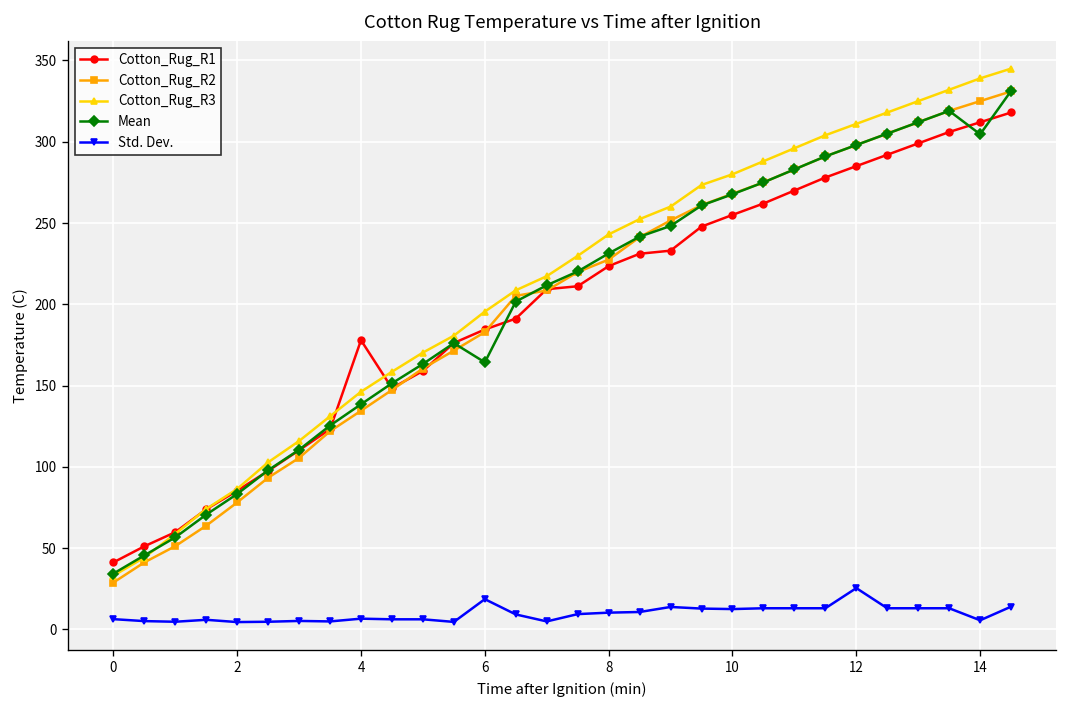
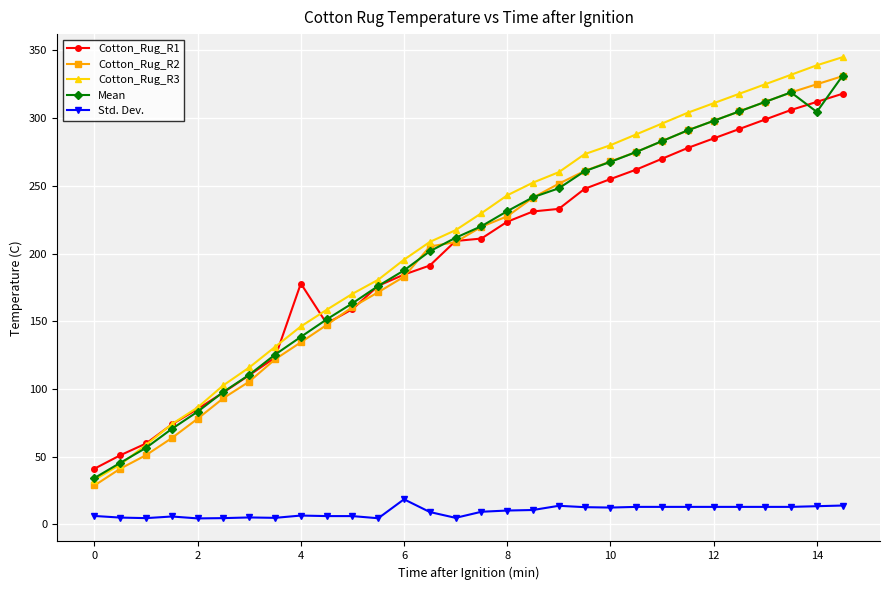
  {
    "Cotton_Rug_R1": {
      "0": 41,
      "4": 178,
      "8": 224,
      "10": 255,
      "12": 285,
      "14": 312
    },
    "Mean": {
      "2": 83,
      "4": 139,
-     "6": 164,
+     "6": 188,
      "8": 231,
      "14": 305
    },
    "Std. Dev.": {
      "0": 6,
      "2": 5,
      "4": 7,
      "6": 19,
      "8": 10,
      "10": 13,
-     "12": 25,
-     "14": 6
+     "12": 13,
+     "14": 14
    }
  }
